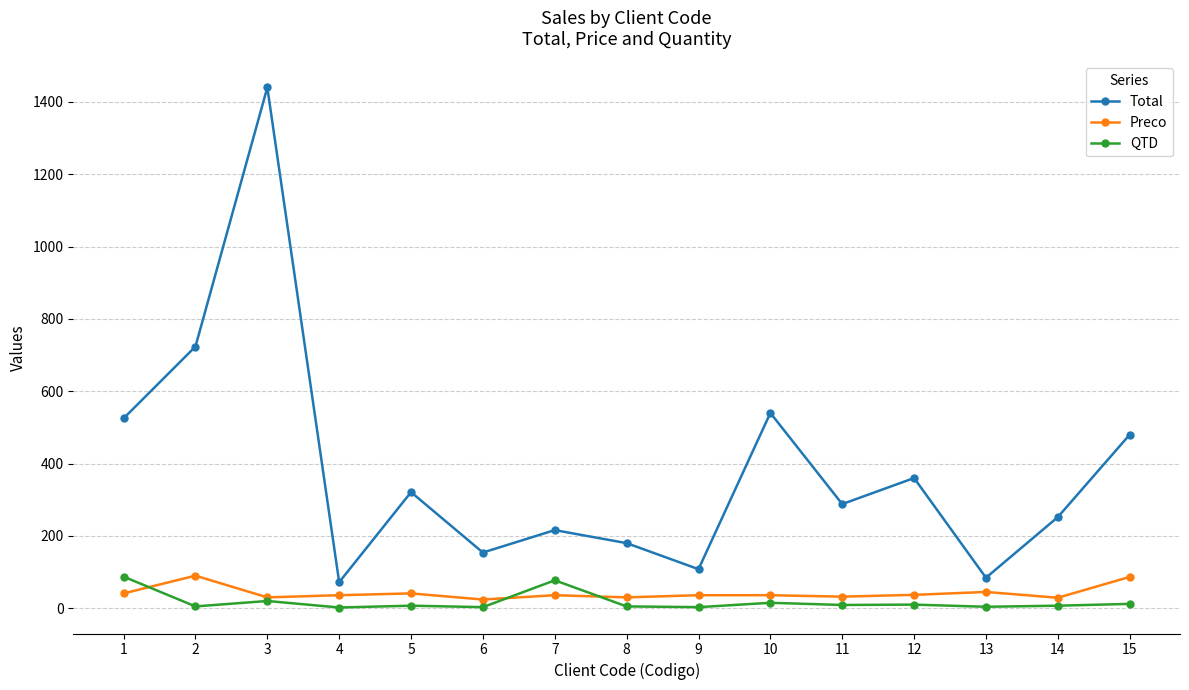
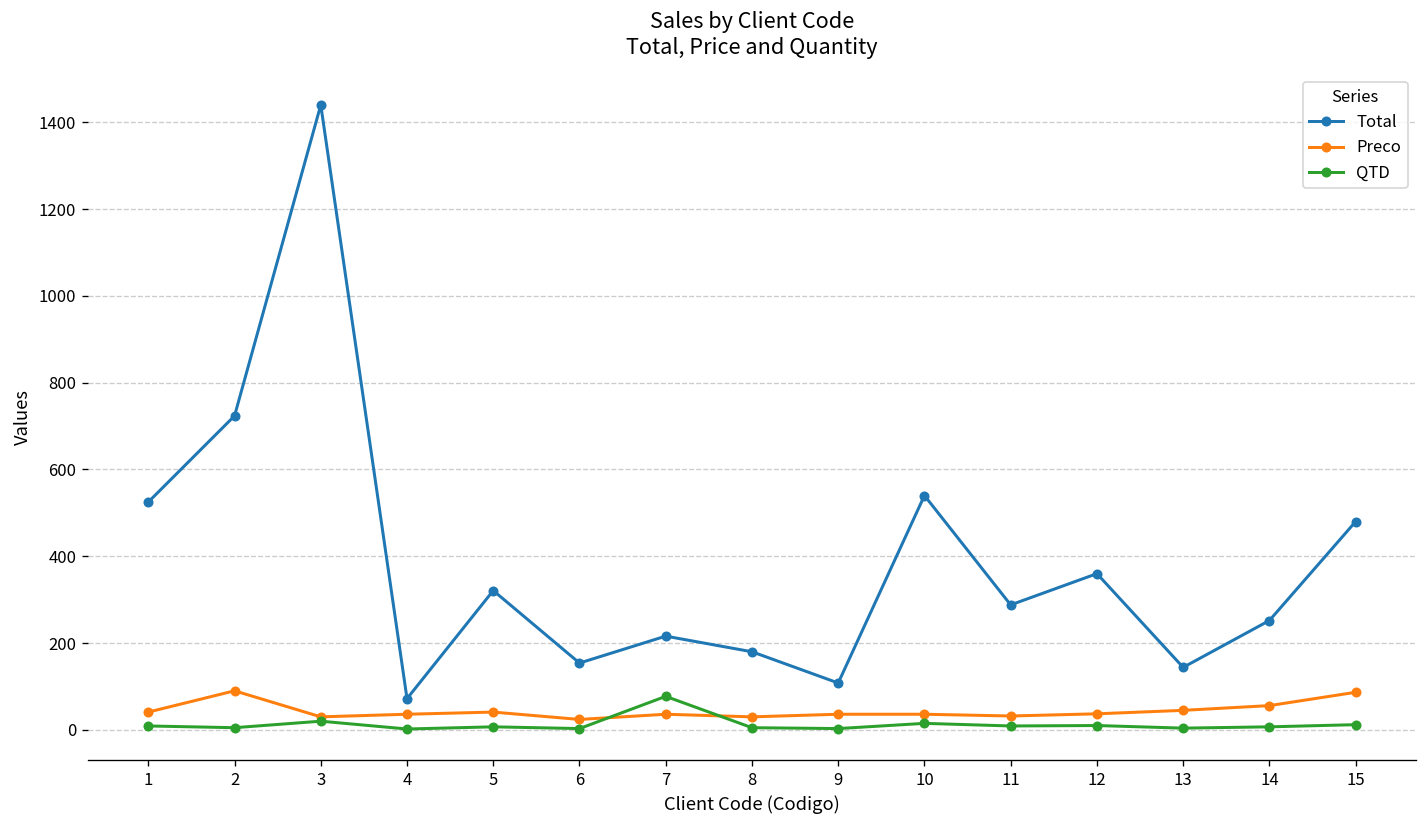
  {
    "Total": {
      "1": 530,
      "2": 720,
      "3": 1440,
      "4": 70,
      "5": 320,
      "6": 150,
      "7": 220,
      "8": 180,
      "9": 110,
      "10": 540,
      "11": 290,
      "12": 360,
-     "13": 80,
+     "13": 140,
      "14": 250,
      "15": 480
    },
    "Preco": {
      "1": 40,
      "2": 90,
      "3": 30,
      "4": 40,
      "5": 40,
      "6": 20,
      "7": 40,
      "8": 30,
      "9": 40,
      "10": 40,
      "11": 30,
      "12": 40,
      "13": 50,
-     "14": 30,
+     "14": 60,
      "15": 90
    },
    "QTD": {
-     "1": 90,
+     "1": 10,
      "2": 10,
      "3": 20,
      "4": 0,
      "5": 10,
      "6": 0,
      "7": 80,
      "8": 10,
      "9": 0,
      "10": 20,
      "11": 10,
      "12": 10,
      "13": 0,
      "14": 10,
      "15": 10
    }
  }
